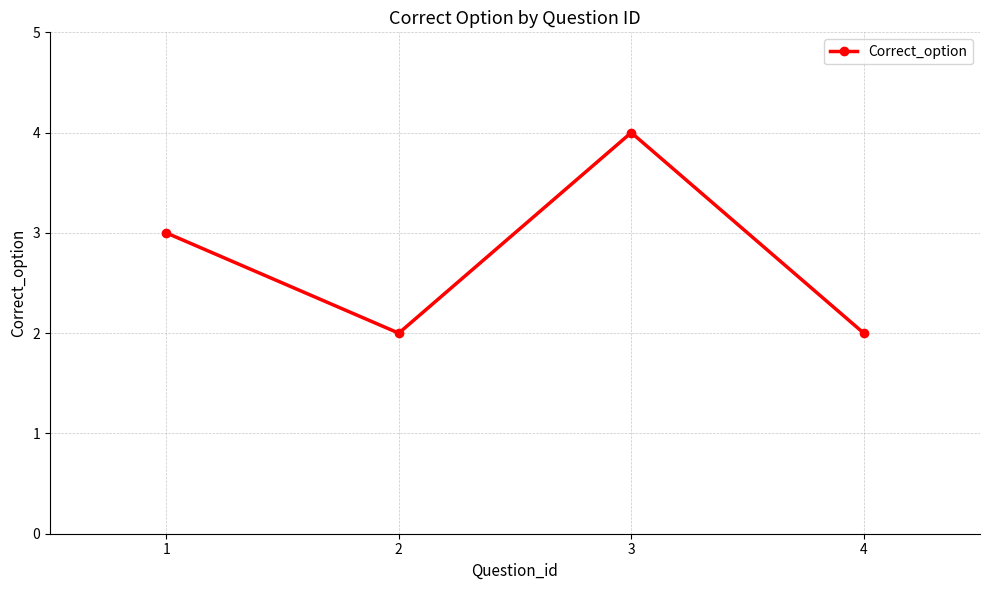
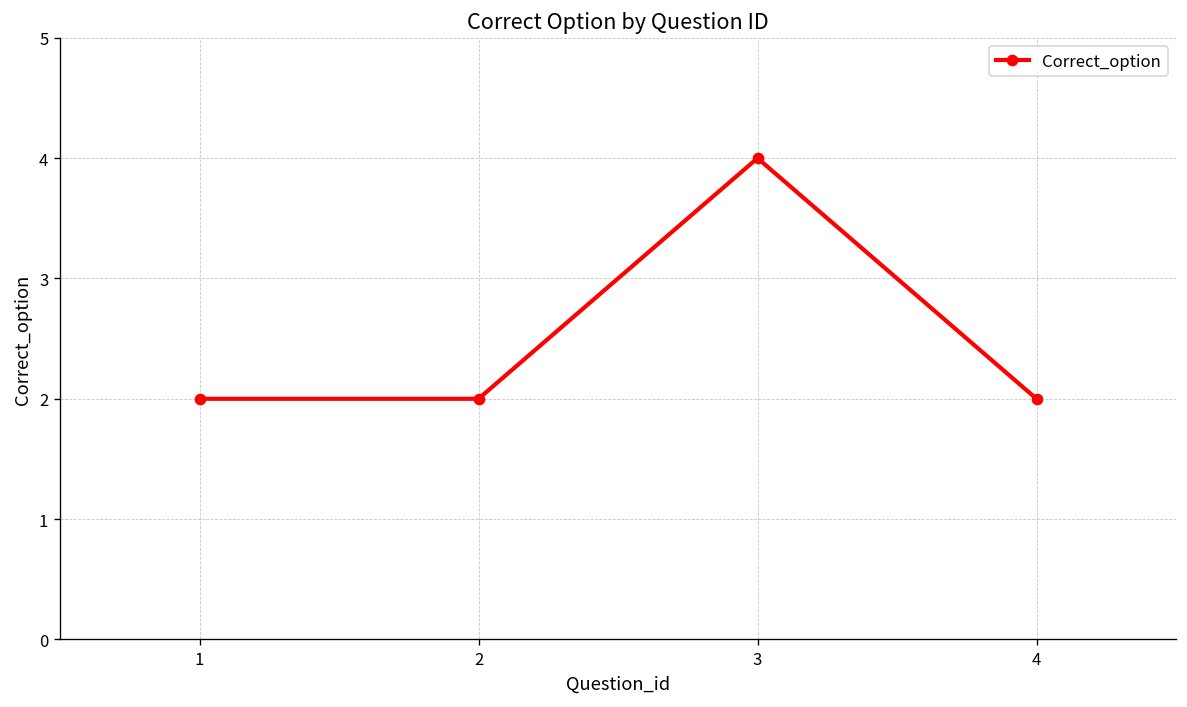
  {
-   "1": 3,
+   "1": 2,
    "2": 2,
    "3": 4,
    "4": 2
  }
